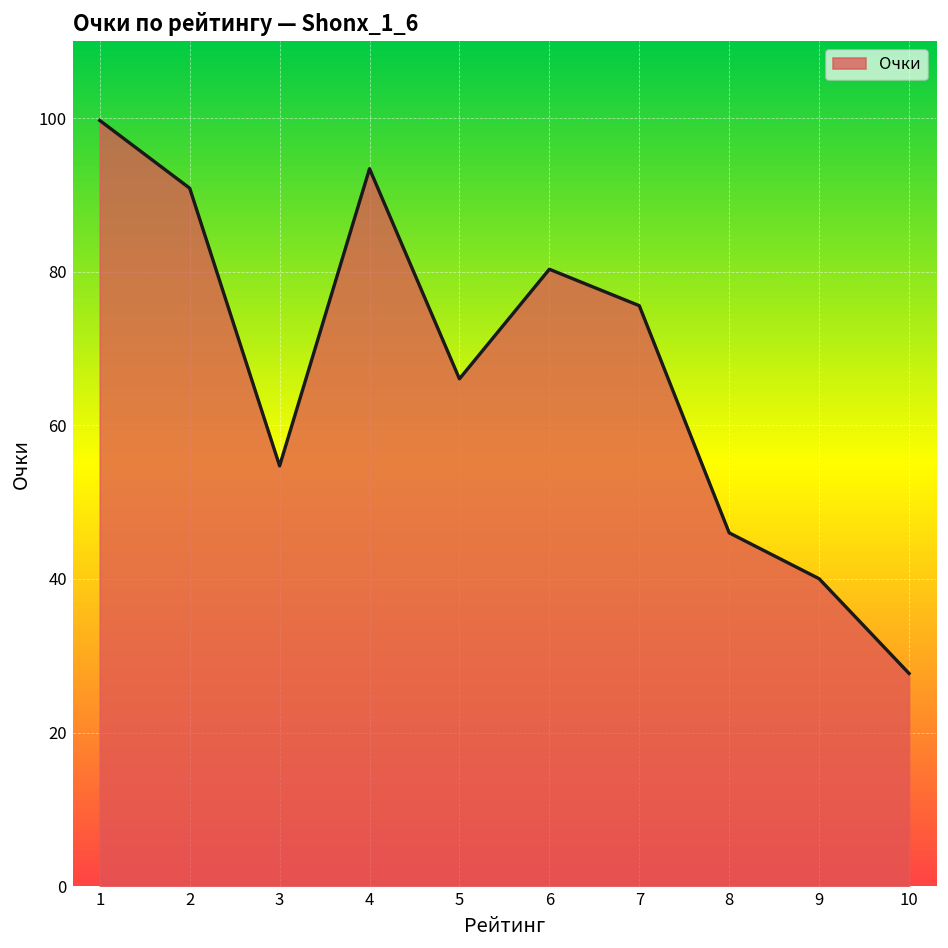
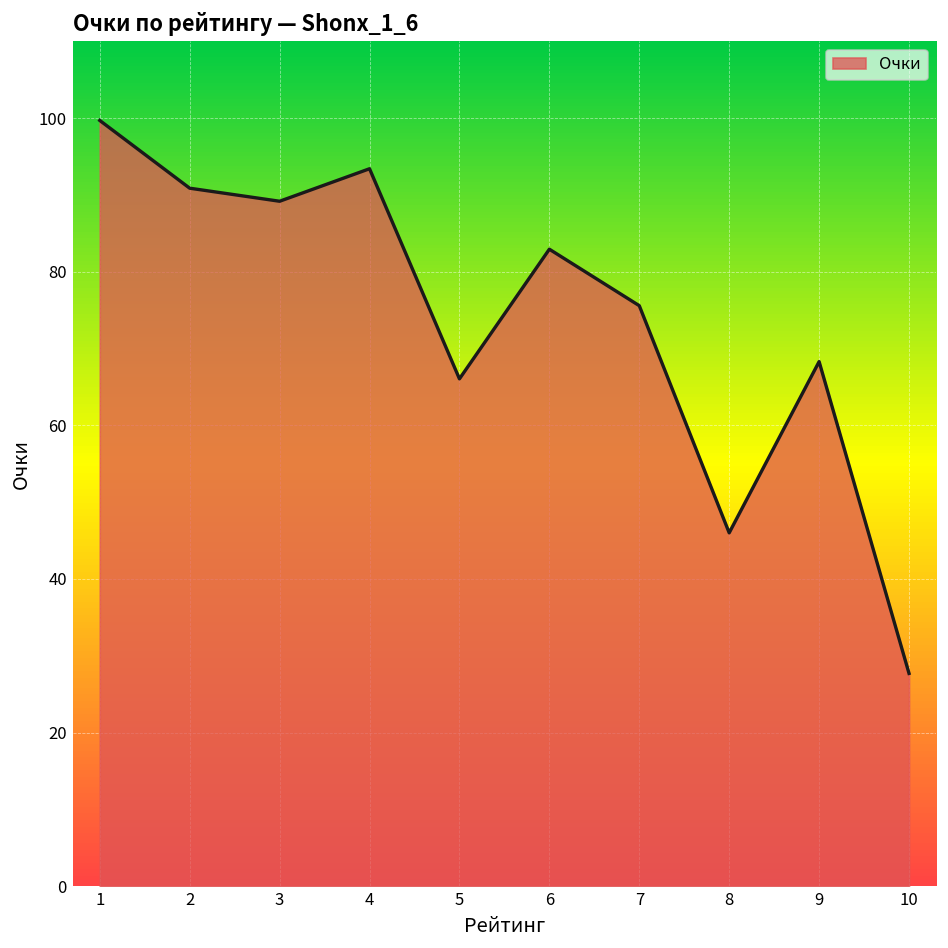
  {
    "1": 100,
    "2": 91,
-   "3": 55,
+   "3": 89,
    "4": 93,
    "5": 66,
-   "6": 80,
+   "6": 83,
    "7": 76,
    "8": 46,
-   "9": 40,
+   "9": 68,
    "10": 28
  }
